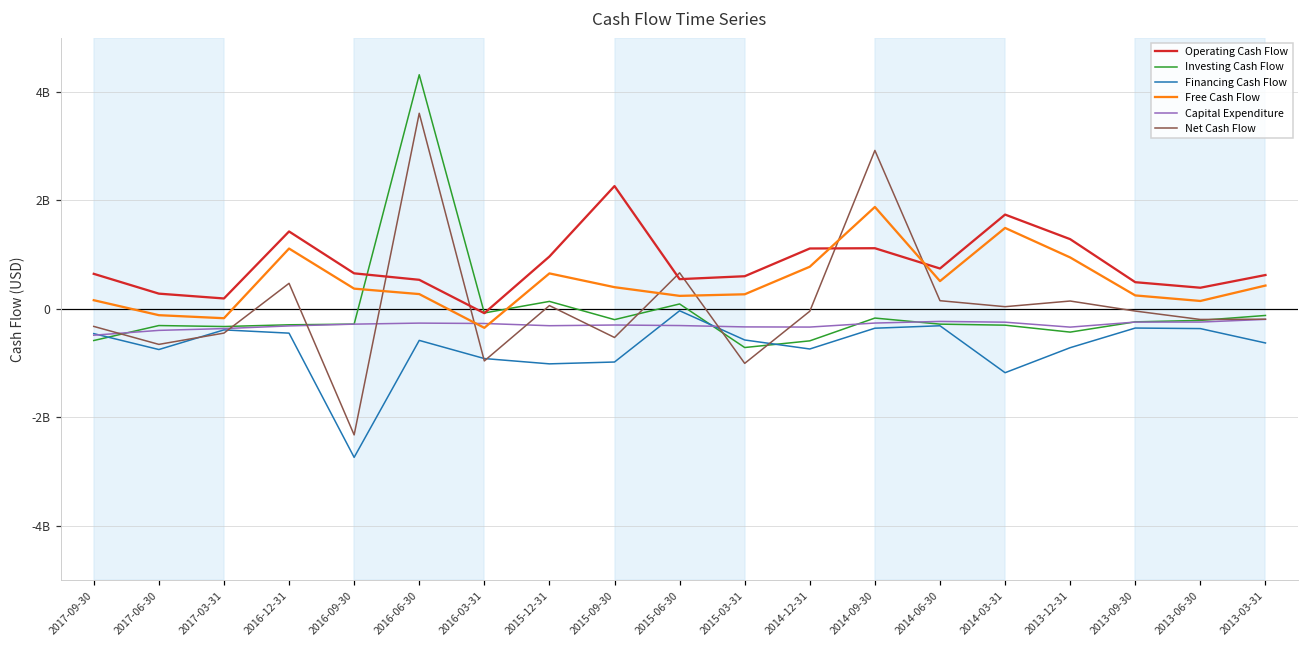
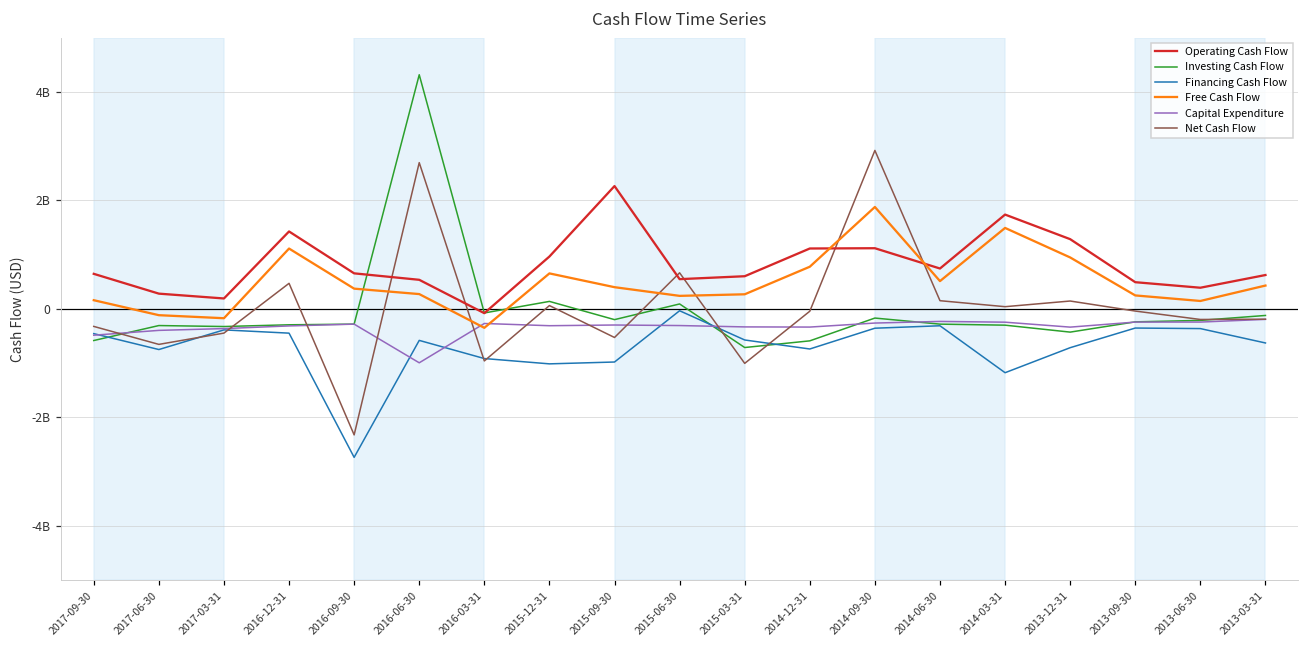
  {
    "Operating Cash Flow": {
      "2017-09-30": 600000000,
      "2017-06-30": 300000000,
      "2017-03-31": 200000000,
      "2016-12-31": 1400000000,
      "2016-09-30": 700000000,
      "2016-06-30": 500000000,
      "2015-12-31": 1000000000,
      "2015-09-30": 2300000000,
      "2015-06-30": 500000000,
      "2015-03-31": 600000000,
      "2014-12-31": 1100000000,
      "2014-09-30": 1100000000,
      "2014-06-30": 700000000,
      "2014-03-31": 1700000000,
      "2013-12-31": 1300000000,
      "2013-09-30": 500000000,
      "2013-06-30": 400000000,
      "2013-03-31": 600000000
    },
    "Investing Cash Flow": {
      "2017-09-30": -600000000,
      "2017-06-30": -300000000,
      "2016-06-30": 4300000000,
      "2015-12-31": 100000000,
      "2015-09-30": -200000000,
      "2015-06-30": 100000000,
      "2015-03-31": -700000000,
      "2014-12-31": -600000000,
      "2014-09-30": -200000000,
      "2014-03-31": -300000000,
      "2013-12-31": -400000000,
      "2013-03-31": -100000000
    },
    "Financing Cash Flow": {
      "2017-06-30": -800000000,
      "2016-12-31": -400000000,
      "2016-09-30": -2700000000,
      "2016-06-30": -600000000,
      "2015-12-31": -1000000000,
      "2015-09-30": -1000000000,
      "2015-06-30": 0,
      "2015-03-31": -600000000,
      "2014-12-31": -700000000,
      "2014-09-30": -400000000,
      "2014-03-31": -1200000000,
      "2013-12-31": -700000000,
      "2013-09-30": -400000000,
      "2013-06-30": -400000000,
      "2013-03-31": -600000000
    },
    "Free Cash Flow": {
      "2017-09-30": 200000000,
      "2017-06-30": -100000000,
      "2017-03-31": -200000000,
      "2016-12-31": 1100000000,
      "2016-09-30": 400000000,
      "2016-06-30": 300000000,
      "2016-03-31": -400000000,
      "2015-12-31": 700000000,
      "2015-09-30": 400000000,
      "2015-06-30": 200000000,
      "2015-03-31": 300000000,
      "2014-12-31": 800000000,
      "2014-09-30": 1900000000,
      "2014-06-30": 500000000,
      "2014-03-31": 1500000000,
      "2013-12-31": 900000000,
      "2013-09-30": 200000000,
      "2013-06-30": 100000000,
      "2013-03-31": 400000000
    },
    "Capital Expenditure": {
      "2017-06-30": -400000000,
-     "2016-06-30": -300000000,
+     "2016-06-30": -1000000000,
      "2016-03-31": -300000000,
      "2015-12-31": -300000000,
      "2015-09-30": -300000000,
      "2015-06-30": -300000000,
      "2015-03-31": -300000000,
      "2014-12-31": -300000000,
      "2014-09-30": -300000000,
      "2014-03-31": -200000000,
      "2013-12-31": -300000000
    },
    "Net Cash Flow": {
      "2017-09-30": -300000000,
      "2017-06-30": -700000000,
      "2017-03-31": -400000000,
      "2016-12-31": 500000000,
      "2016-09-30": -2300000000,
-     "2016-06-30": 3600000000,
+     "2016-06-30": 2700000000,
      "2015-12-31": 100000000,
      "2015-09-30": -500000000,
      "2015-06-30": 700000000,
      "2015-03-31": -1000000000,
      "2014-12-31": 0,
      "2014-09-30": 2900000000,
      "2014-06-30": 200000000,
      "2014-03-31": 0,
      "2013-12-31": 100000000,
      "2013-09-30": 0
    }
  }
